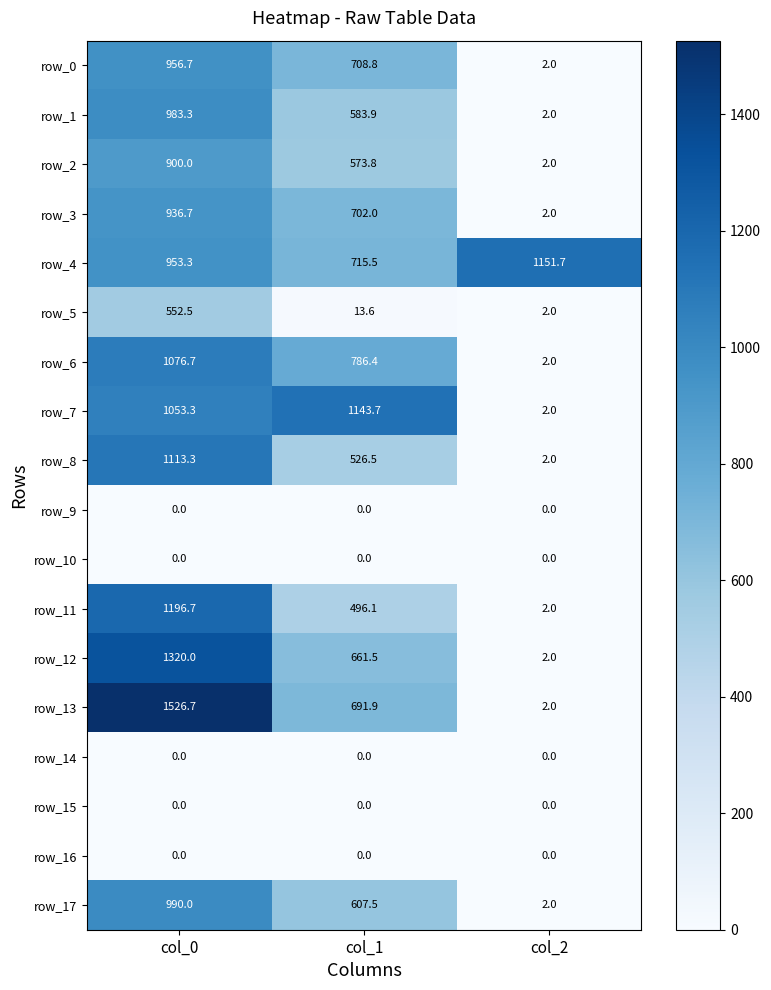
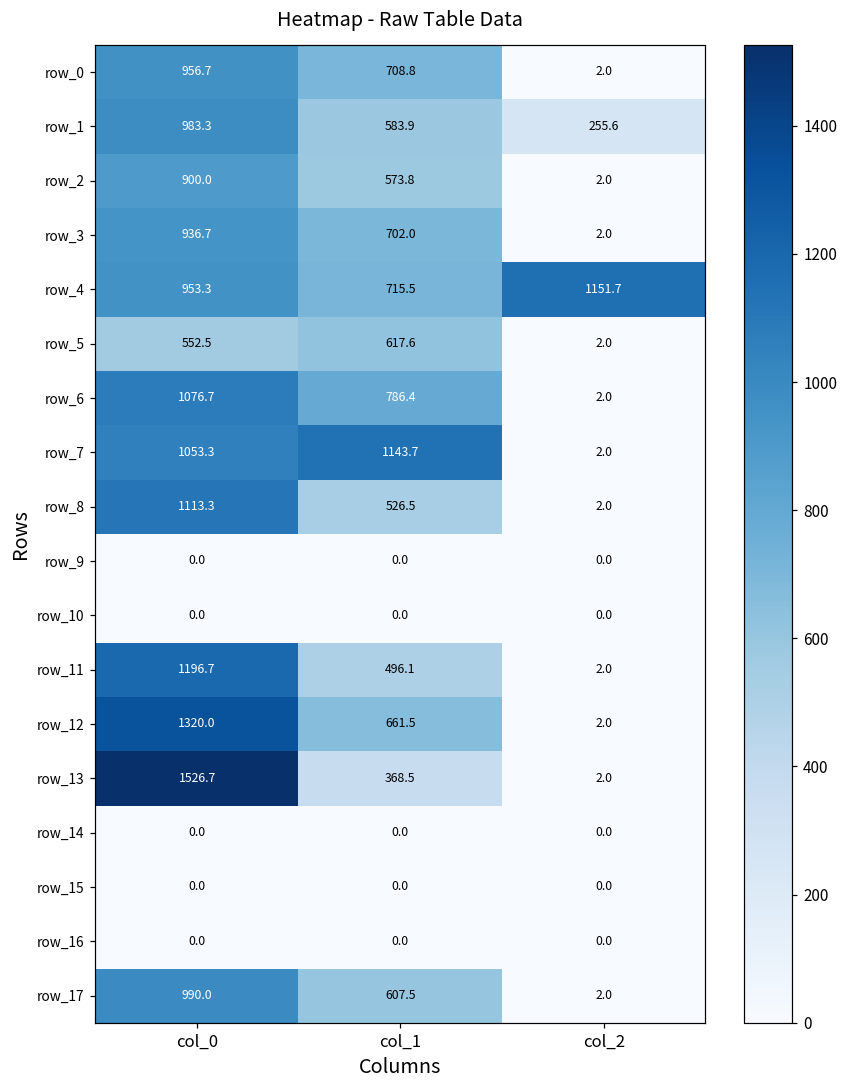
  {
    "row_0": {
      "col_0": 956.7,
      "col_1": 708.8,
      "col_2": 2.0
    },
    "row_1": {
      "col_0": 983.3,
      "col_1": 583.9,
-     "col_2": 2.0
+     "col_2": 255.6
    },
    "row_2": {
      "col_0": 900.0,
      "col_1": 573.8,
      "col_2": 2.0
    },
    "row_3": {
      "col_0": 936.7,
      "col_1": 702.0,
      "col_2": 2.0
    },
    "row_4": {
      "col_0": 953.3,
      "col_1": 715.5,
      "col_2": 1151.7
    },
    "row_5": {
      "col_0": 552.5,
-     "col_1": 13.6,
+     "col_1": 617.6,
      "col_2": 2.0
    },
    "row_6": {
      "col_0": 1076.7,
      "col_1": 786.4,
      "col_2": 2.0
    },
    "row_7": {
      "col_0": 1053.3,
      "col_1": 1143.7,
      "col_2": 2.0
    },
    "row_8": {
      "col_0": 1113.3,
      "col_1": 526.5,
      "col_2": 2.0
    },
    "row_9": {
      "col_0": 0.0,
      "col_1": 0.0,
      "col_2": 0.0
    },
    "row_10": {
      "col_0": 0.0,
      "col_1": 0.0,
      "col_2": 0.0
    },
    "row_11": {
      "col_0": 1196.7,
      "col_1": 496.1,
      "col_2": 2.0
    },
    "row_12": {
      "col_0": 1320.0,
      "col_1": 661.5,
      "col_2": 2.0
    },
    "row_13": {
      "col_0": 1526.7,
-     "col_1": 691.9,
+     "col_1": 368.5,
      "col_2": 2.0
    },
    "row_14": {
      "col_0": 0.0,
      "col_1": 0.0,
      "col_2": 0.0
    },
    "row_15": {
      "col_0": 0.0,
      "col_1": 0.0,
      "col_2": 0.0
    },
    "row_16": {
      "col_0": 0.0,
      "col_1": 0.0,
      "col_2": 0.0
    },
    "row_17": {
      "col_0": 990.0,
      "col_1": 607.5,
      "col_2": 2.0
    }
  }
